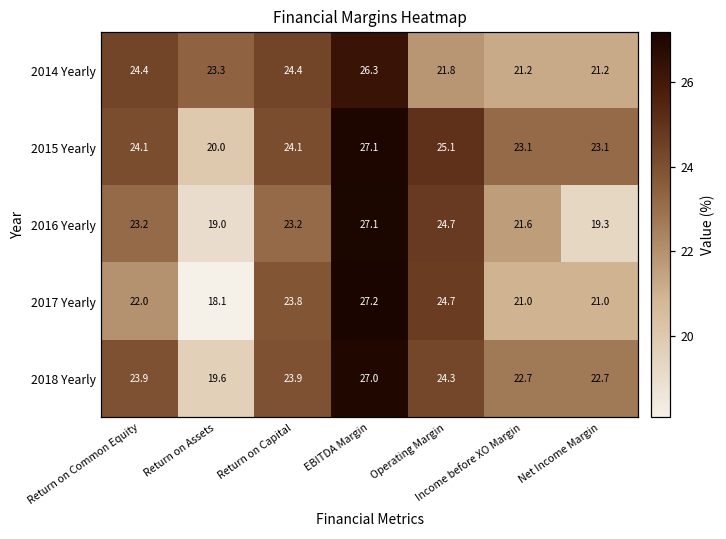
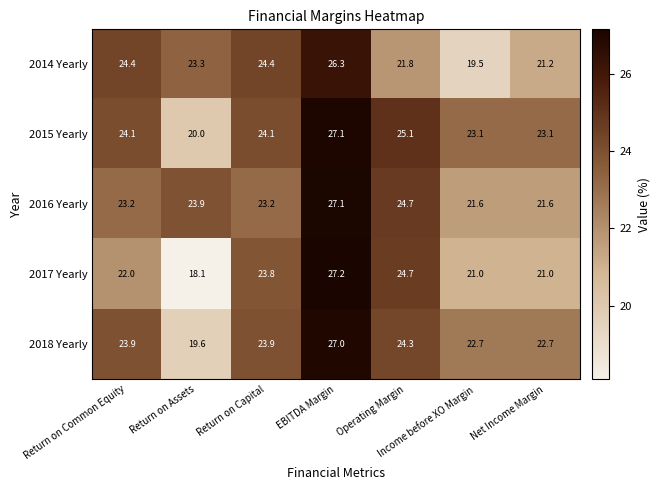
  {
    "2014 Yearly": {
      "Return on Common Equity": 24.4,
      "Return on Assets": 23.3,
      "Return on Capital": 24.4,
      "EBITDA Margin": 26.3,
      "Operating Margin": 21.8,
-     "Income before XO Margin": 21.2,
+     "Income before XO Margin": 19.5,
      "Net Income Margin": 21.2
    },
    "2015 Yearly": {
      "Return on Common Equity": 24.1,
      "Return on Assets": 20.0,
      "Return on Capital": 24.1,
      "EBITDA Margin": 27.1,
      "Operating Margin": 25.1,
      "Income before XO Margin": 23.1,
      "Net Income Margin": 23.1
    },
    "2016 Yearly": {
      "Return on Common Equity": 23.2,
-     "Return on Assets": 19.0,
+     "Return on Assets": 23.9,
      "Return on Capital": 23.2,
      "EBITDA Margin": 27.1,
      "Operating Margin": 24.7,
      "Income before XO Margin": 21.6,
-     "Net Income Margin": 19.3
+     "Net Income Margin": 21.6
    },
    "2017 Yearly": {
      "Return on Common Equity": 22.0,
      "Return on Assets": 18.1,
      "Return on Capital": 23.8,
      "EBITDA Margin": 27.2,
      "Operating Margin": 24.7,
      "Income before XO Margin": 21.0,
      "Net Income Margin": 21.0
    },
    "2018 Yearly": {
      "Return on Common Equity": 23.9,
      "Return on Assets": 19.6,
      "Return on Capital": 23.9,
      "EBITDA Margin": 27.0,
      "Operating Margin": 24.3,
      "Income before XO Margin": 22.7,
      "Net Income Margin": 22.7
    }
  }
